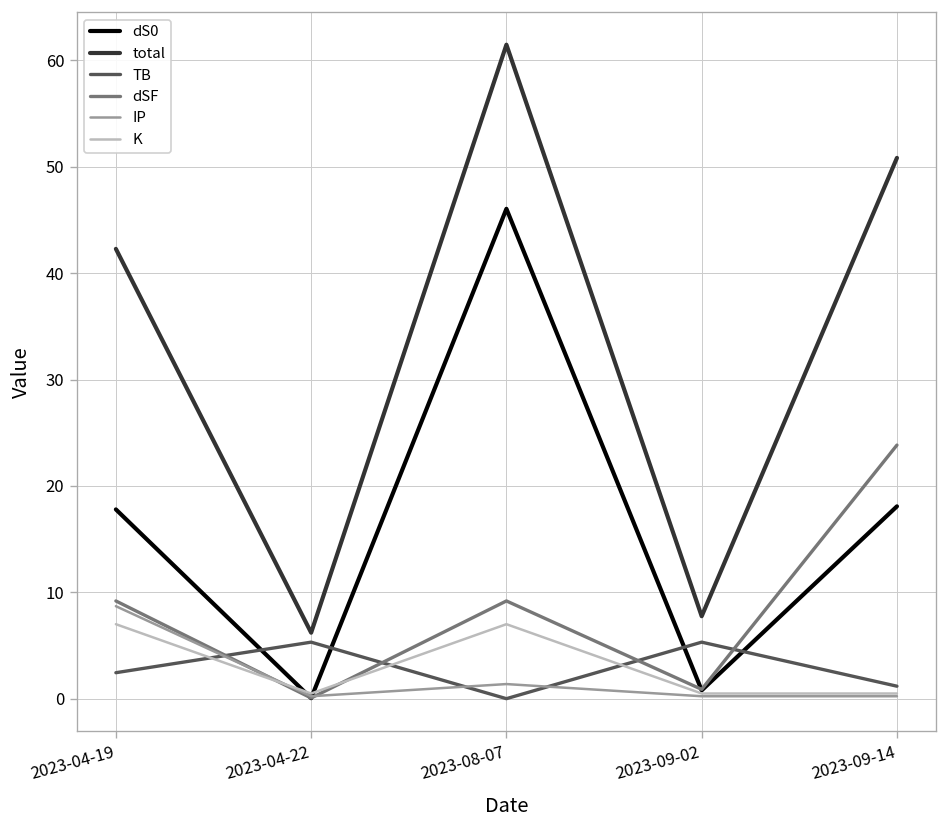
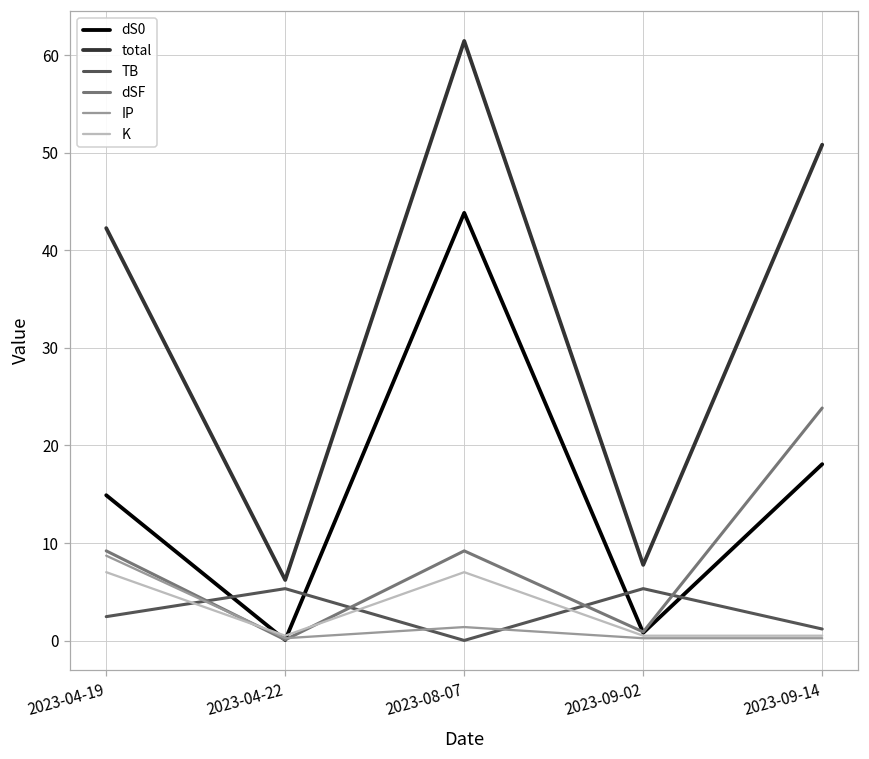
  {
    "dS0": {
-     "2023-04-19": 18,
-     "2023-08-07": 46,
+     "2023-04-19": 15,
+     "2023-08-07": 44,
      "2023-09-14": 18
    }
  }
